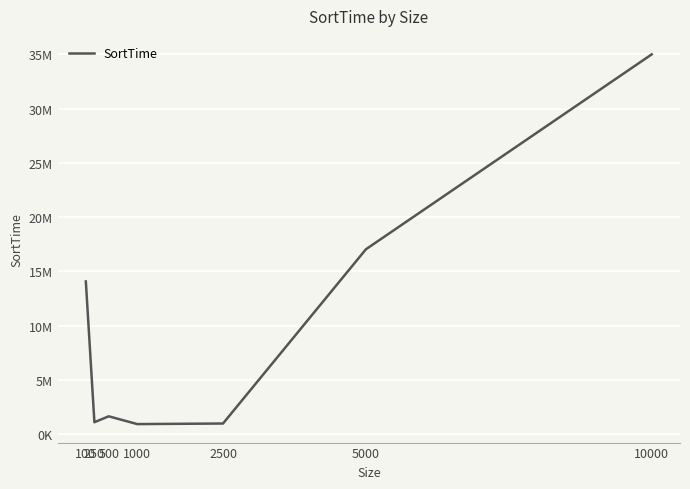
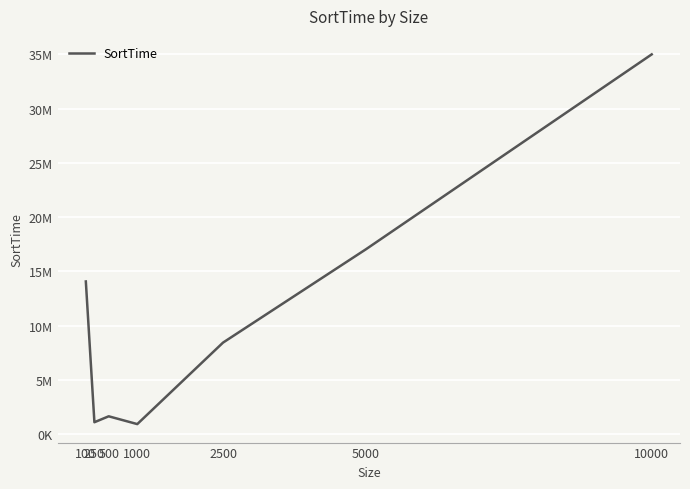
  {
    "1000": 900000,
-   "2500": 1000000,
+   "2500": 8400000,
    "5000": 17000000,
    "10000": 35000000
  }
